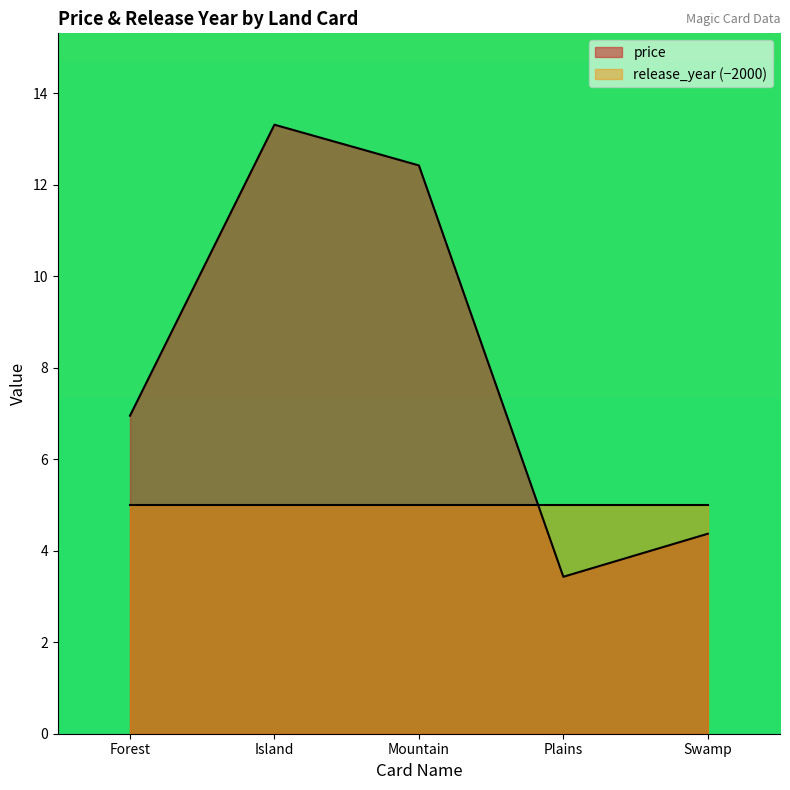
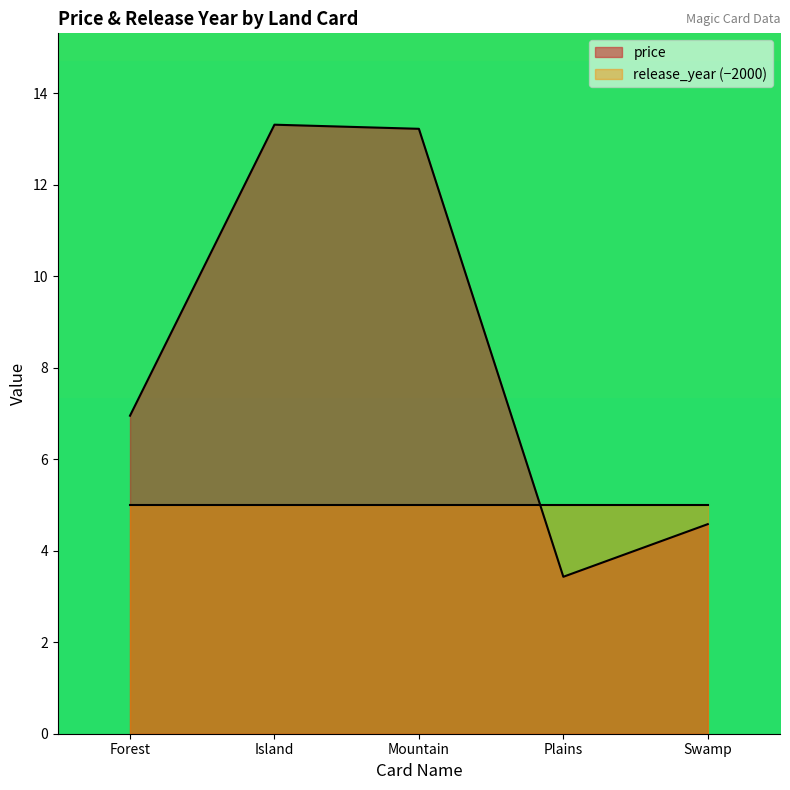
  {
    "price": {
      "Forest": 7.0,
      "Island": 13.3,
-     "Mountain": 12.4,
+     "Mountain": 13.2,
      "Plains": 3.4,
-     "Swamp": 4.4
+     "Swamp": 4.6
    },
    "release_year (−2000)": {
      "Forest": 5.0,
      "Island": 5.0,
      "Mountain": 5.0,
      "Plains": 5.0,
      "Swamp": 5.0
    }
  }
